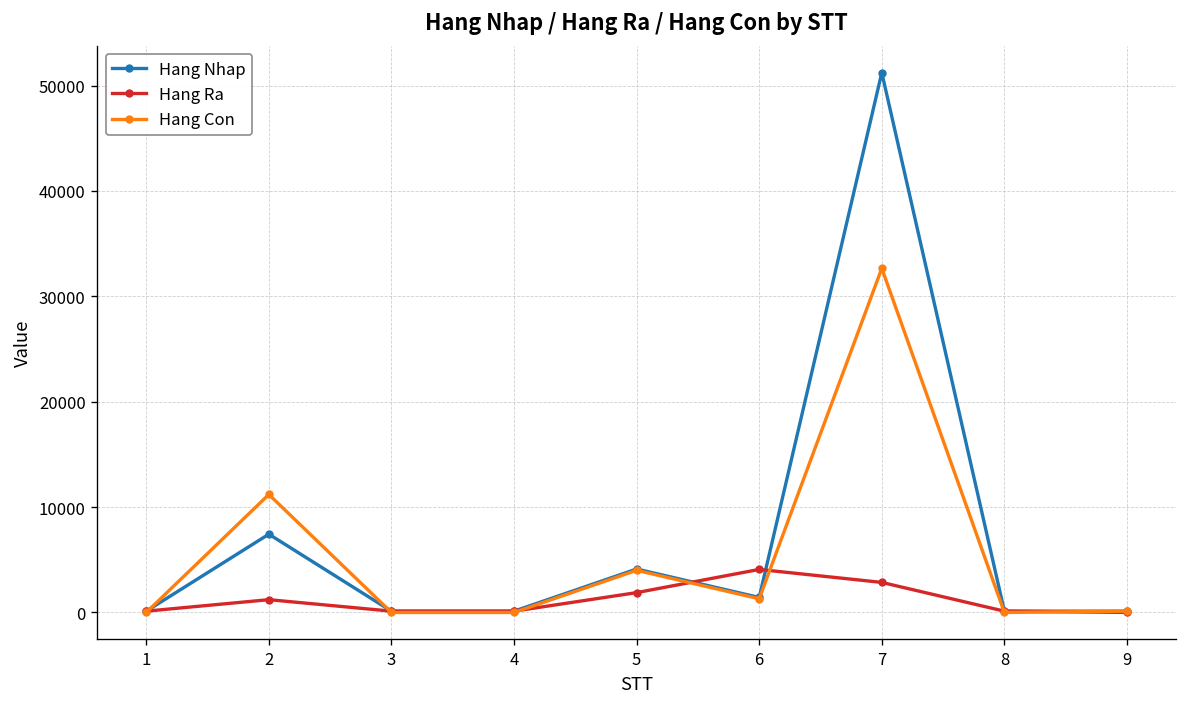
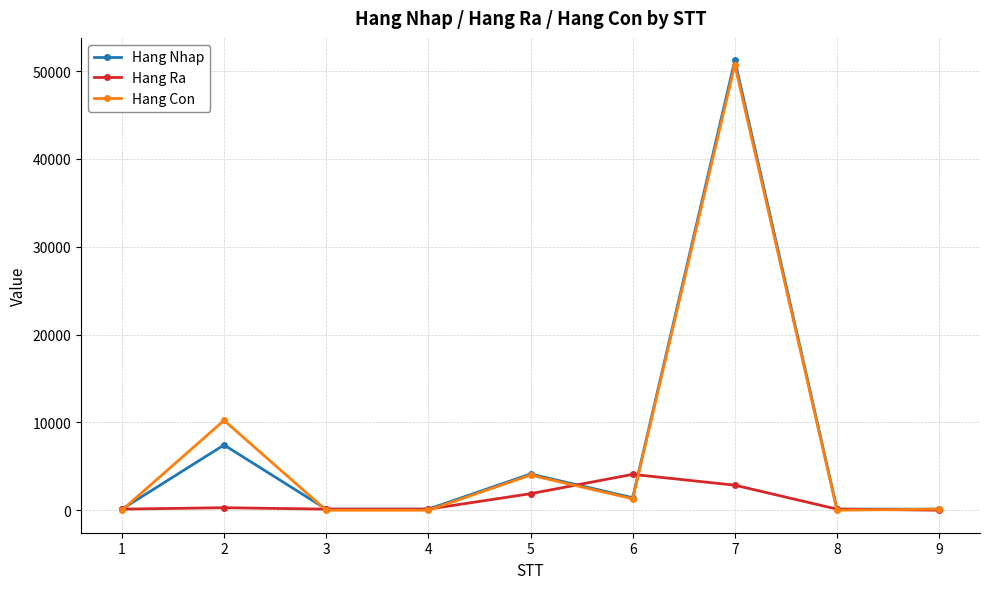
  {
    "Hang Nhap": {
      "2": 7000,
      "7": 51000
    },
    "Hang Ra": {
-     "2": 1000,
+     "2": 0,
      "5": 2000,
      "6": 4000,
      "7": 3000
    },
    "Hang Con": {
-     "2": 11000,
-     "7": 33000
+     "2": 10000,
+     "7": 51000
    }
  }
